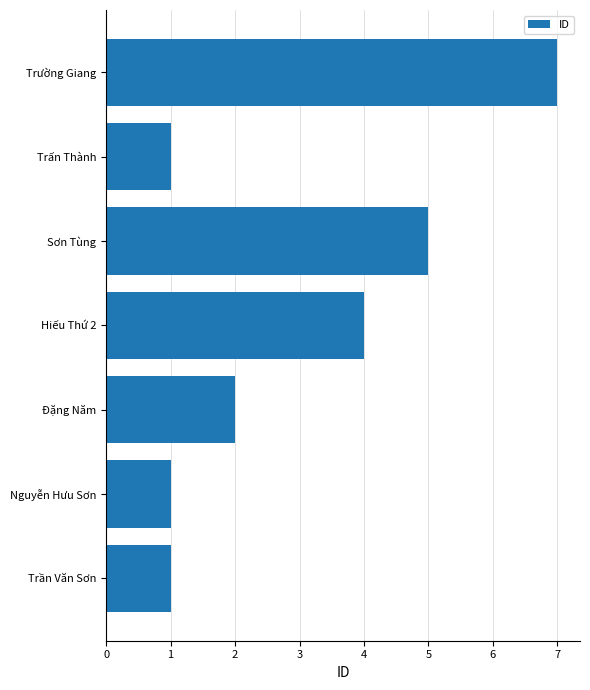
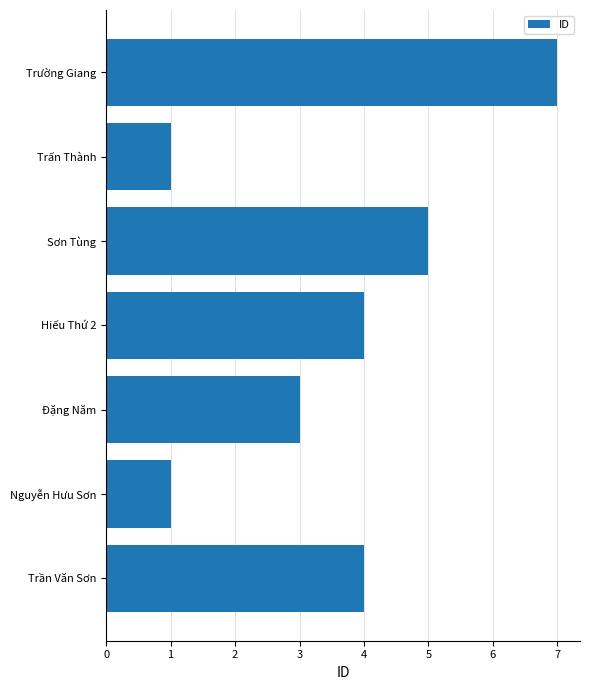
  {
    "Trường Giang": 7,
    "Trấn Thành": 1,
    "Sơn Tùng": 5,
    "Hiếu Thứ 2": 4,
-   "Đặng Năm": 2,
+   "Đặng Năm": 3,
    "Nguyễn Hưu Sơn": 1,
-   "Trần Văn Sơn": 1
+   "Trần Văn Sơn": 4
  }
